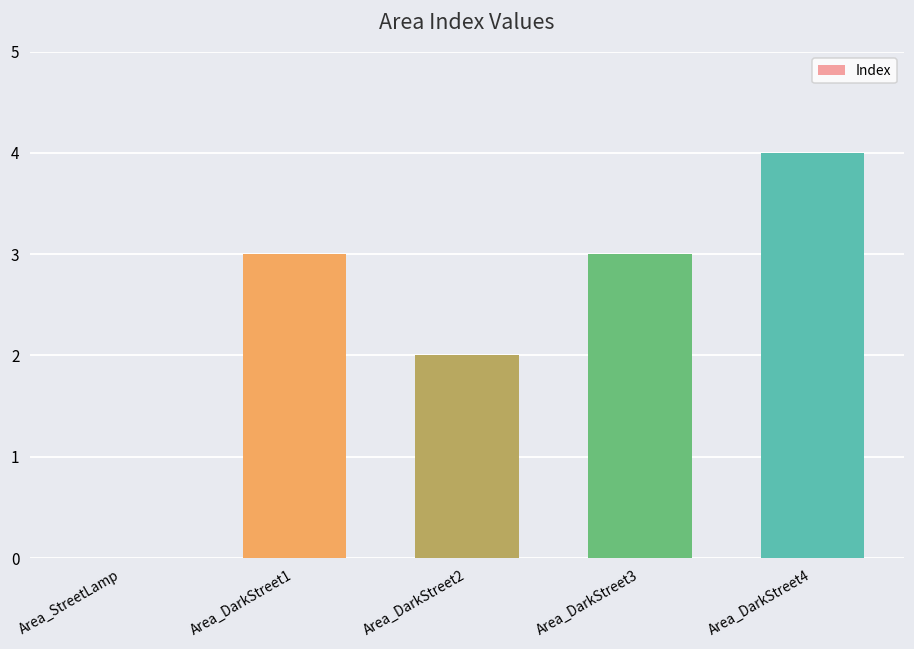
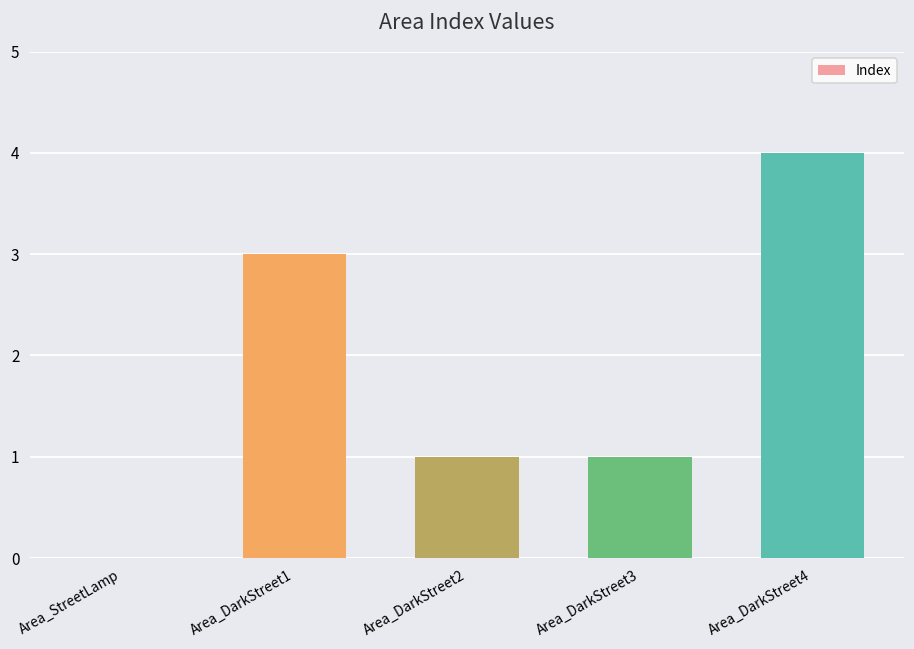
  {
    "Area_StreetLamp": 0,
    "Area_DarkStreet1": 3,
-   "Area_DarkStreet2": 2,
-   "Area_DarkStreet3": 3,
+   "Area_DarkStreet2": 1,
+   "Area_DarkStreet3": 1,
    "Area_DarkStreet4": 4
  }
